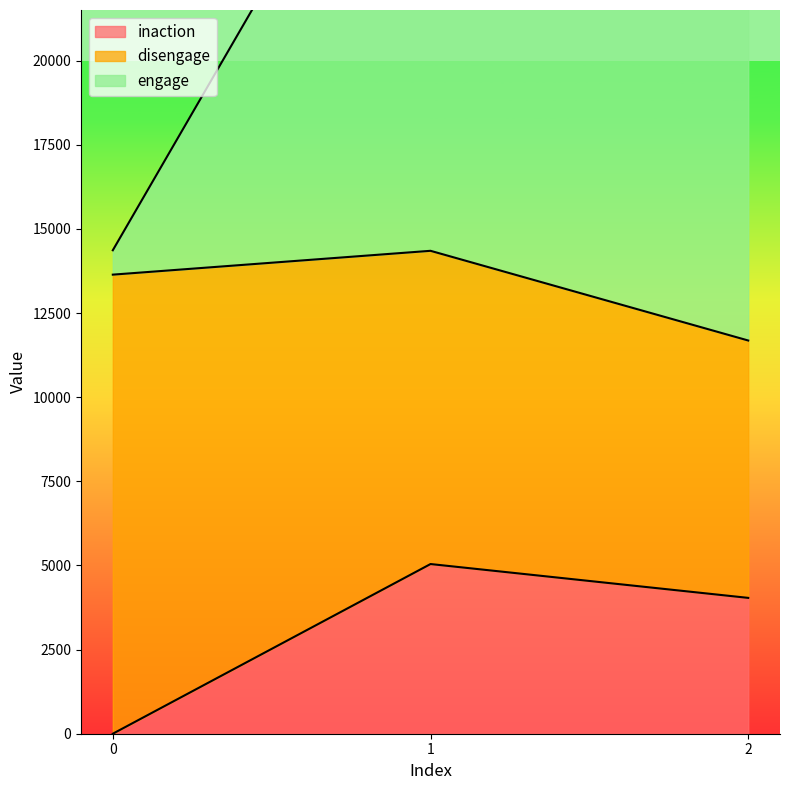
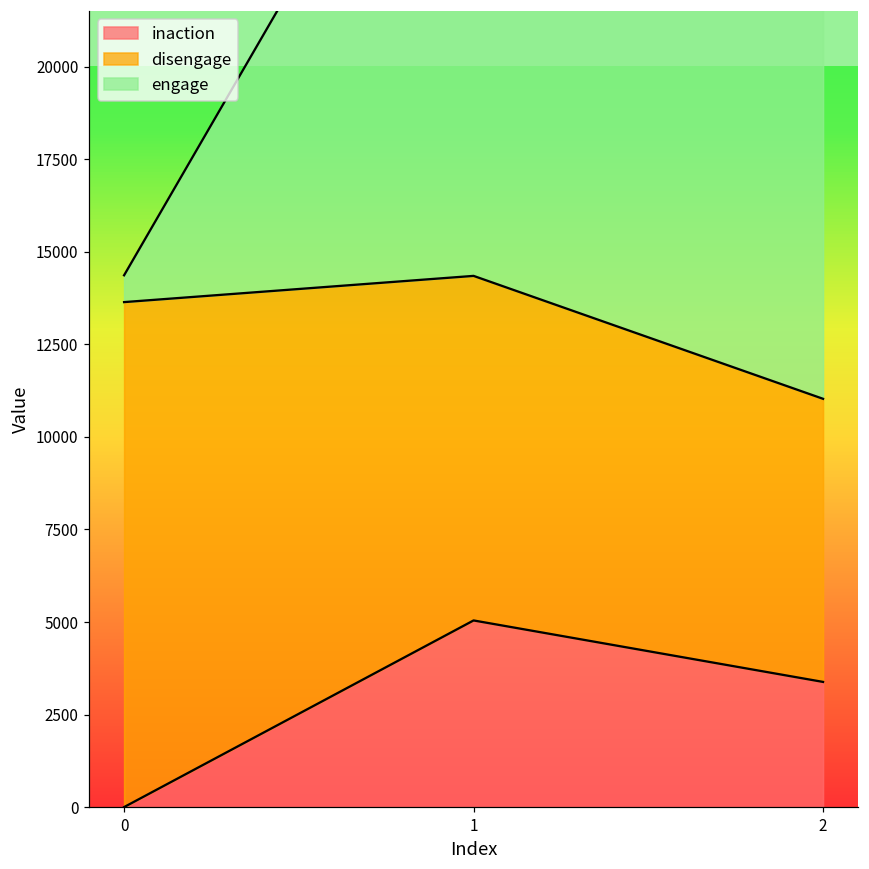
  {
    "inaction": {
      "0": 0,
      "1": 5000,
-     "2": 4000
+     "2": 3400
    },
    "disengage": {
      "0": 13600,
      "1": 9300,
      "2": 7600
    },
    "engage": {
      "0": 700
    }
  }
